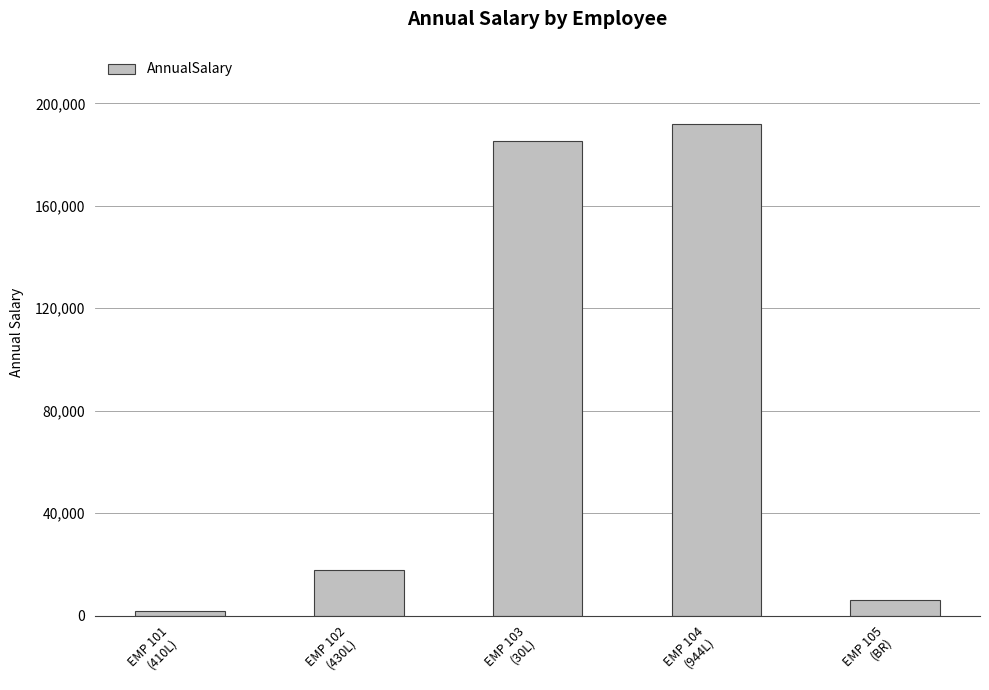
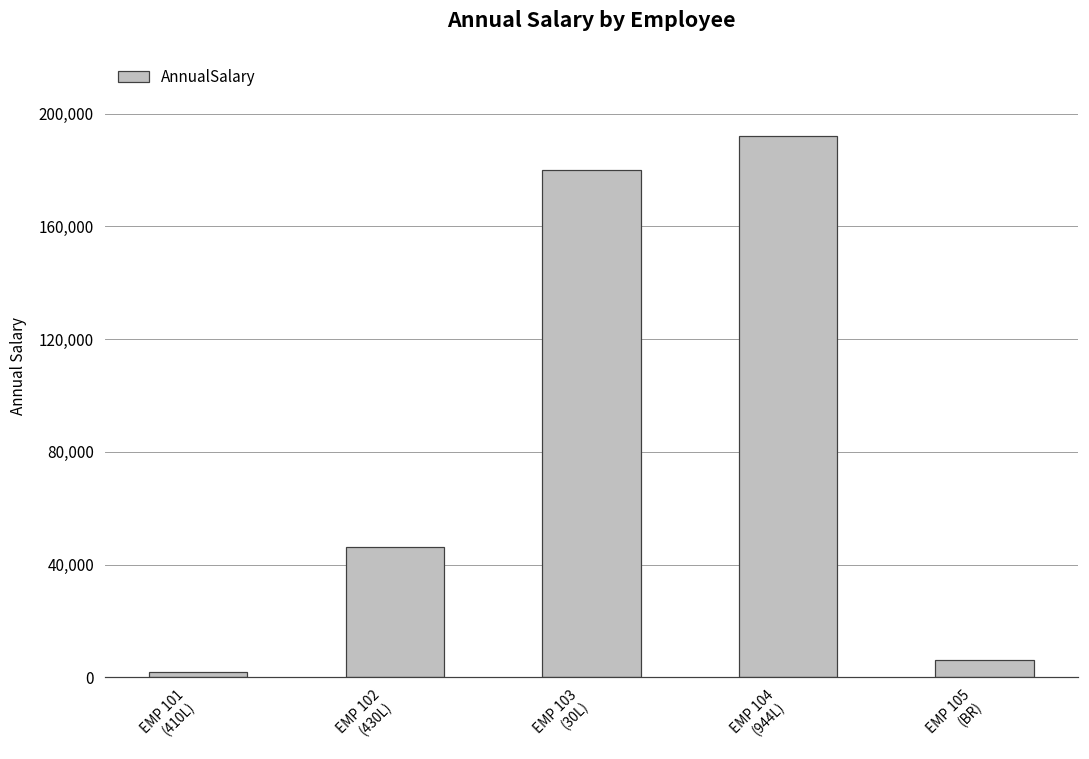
  {
    "EMP 101 (410L)": "2,000",
-   "EMP 102 (430L)": "18,000",
-   "EMP 103 (30L)": "185,000",
+   "EMP 102 (430L)": "46,000",
+   "EMP 103 (30L)": "180,000",
    "EMP 104 (944L)": "192,000",
    "EMP 105 (BR)": "6,000"
  }
